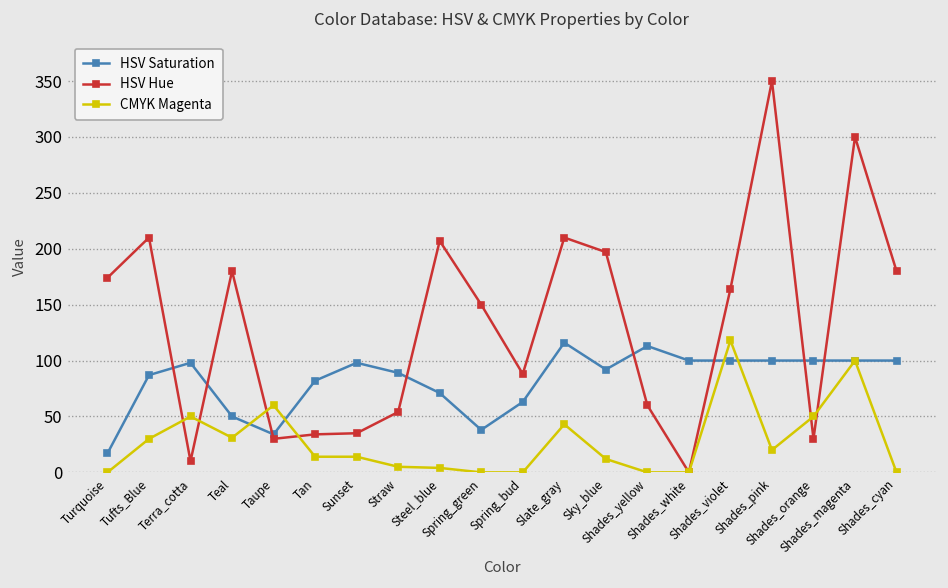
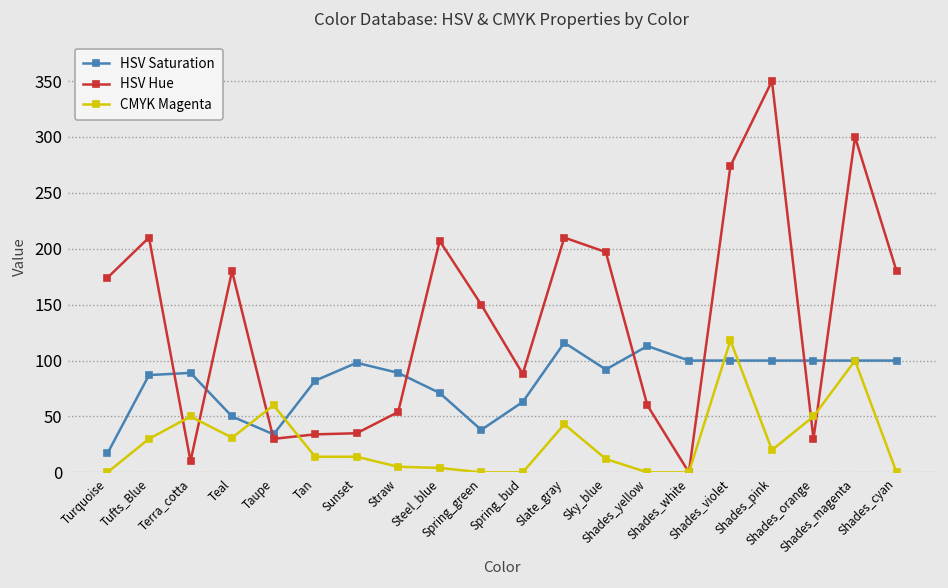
  {
    "HSV Saturation": {
      "Turquoise": 20,
      "Tufts_Blue": 90,
-     "Terra_cotta": 100,
+     "Terra_cotta": 90,
      "Teal": 50,
      "Taupe": 30,
      "Tan": 80,
      "Sunset": 100,
      "Straw": 90,
      "Steel_blue": 70,
      "Spring_green": 40,
      "Spring_bud": 60,
      "Slate_gray": 120,
      "Sky_blue": 90,
      "Shades_yellow": 110,
      "Shades_white": 100,
      "Shades_violet": 100,
      "Shades_pink": 100,
      "Shades_orange": 100,
      "Shades_cyan": 100
    },
    "HSV Hue": {
      "Turquoise": 170,
      "Tufts_Blue": 210,
      "Terra_cotta": 10,
      "Teal": 180,
      "Taupe": 30,
      "Tan": 30,
      "Sunset": 40,
      "Straw": 50,
      "Steel_blue": 210,
      "Spring_green": 150,
      "Spring_bud": 90,
      "Slate_gray": 210,
      "Sky_blue": 200,
      "Shades_yellow": 60,
-     "Shades_violet": 160,
+     "Shades_violet": 270,
      "Shades_pink": 350,
      "Shades_orange": 30,
      "Shades_magenta": 300,
      "Shades_cyan": 180
    },
    "CMYK Magenta": {
      "Turquoise": 0,
      "Tufts_Blue": 30,
      "Terra_cotta": 50,
      "Teal": 30,
      "Taupe": 60,
      "Tan": 10,
      "Sunset": 10,
      "Straw": 10,
      "Steel_blue": 0,
      "Spring_green": 0,
      "Spring_bud": 0,
      "Slate_gray": 40,
      "Sky_blue": 10,
      "Shades_yellow": 0,
      "Shades_violet": 120,
      "Shades_pink": 20,
      "Shades_orange": 50,
      "Shades_cyan": 0
    }
  }
